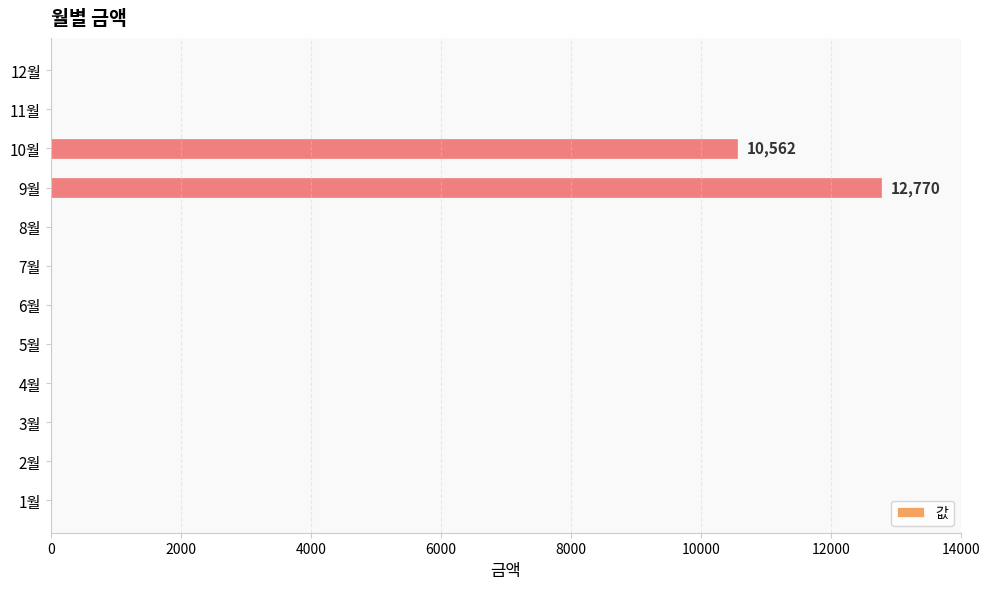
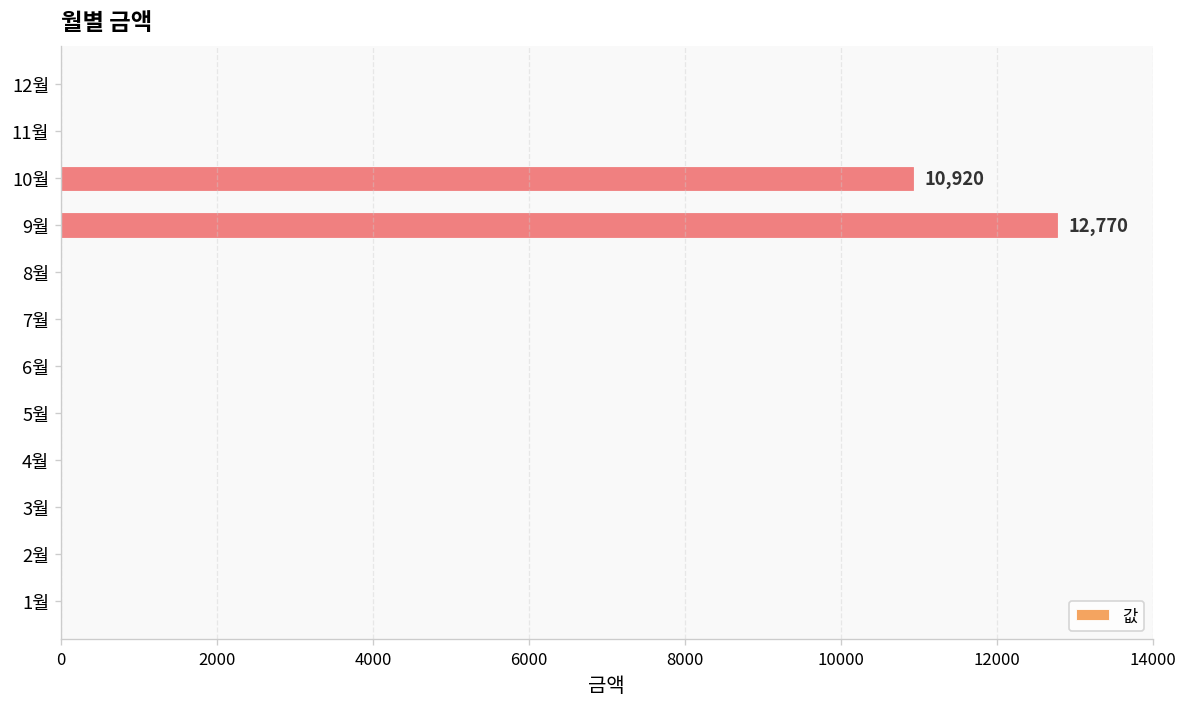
  {
-   "10월": "10,562",
+   "10월": "10,920",
    "9월": "12,770"
  }
